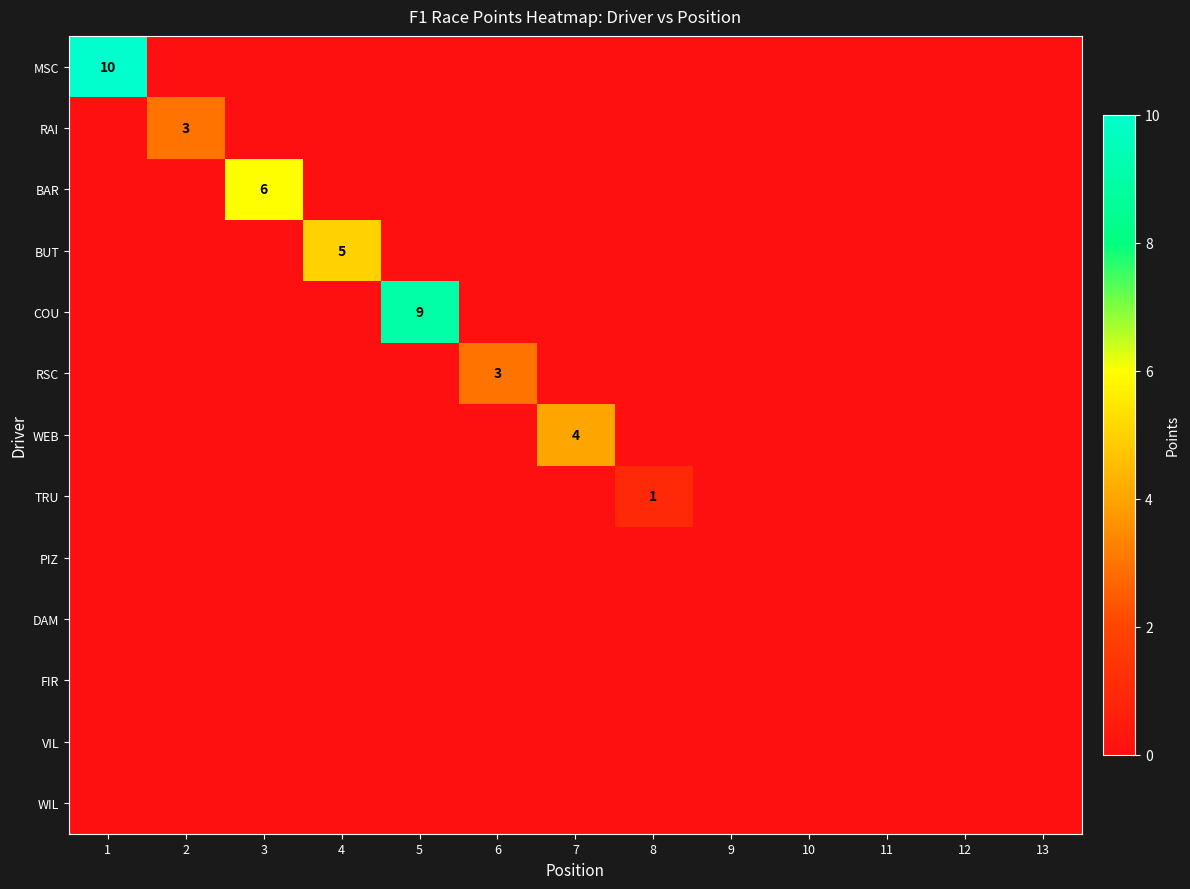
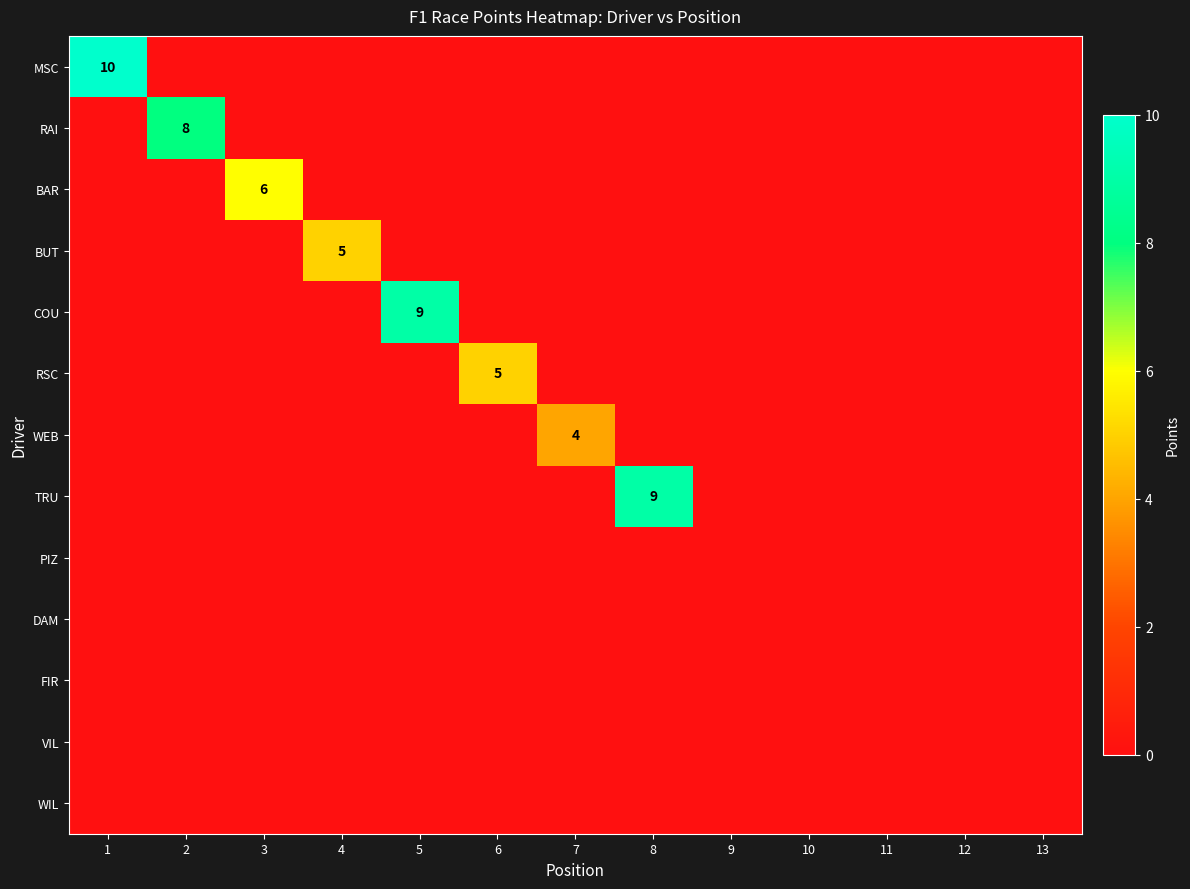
  {
    "MSC": {
      "1": 10
    },
    "RAI": {
-     "2": 3
+     "2": 8
    },
    "BAR": {
      "3": 6
    },
    "BUT": {
      "4": 5
    },
    "COU": {
      "5": 9
    },
    "RSC": {
-     "6": 3
+     "6": 5
    },
    "WEB": {
      "7": 4
    },
    "TRU": {
-     "8": 1
+     "8": 9
    }
  }
